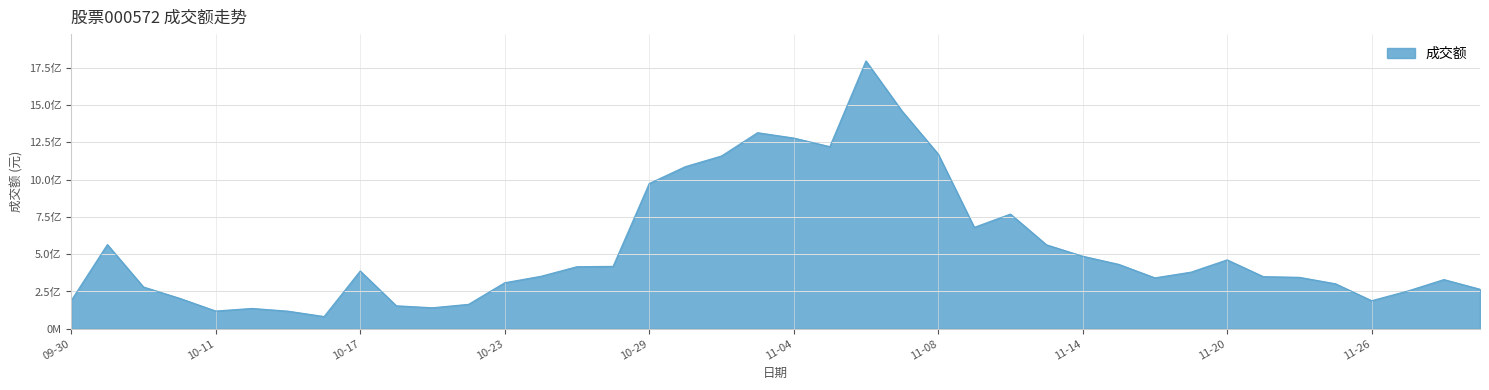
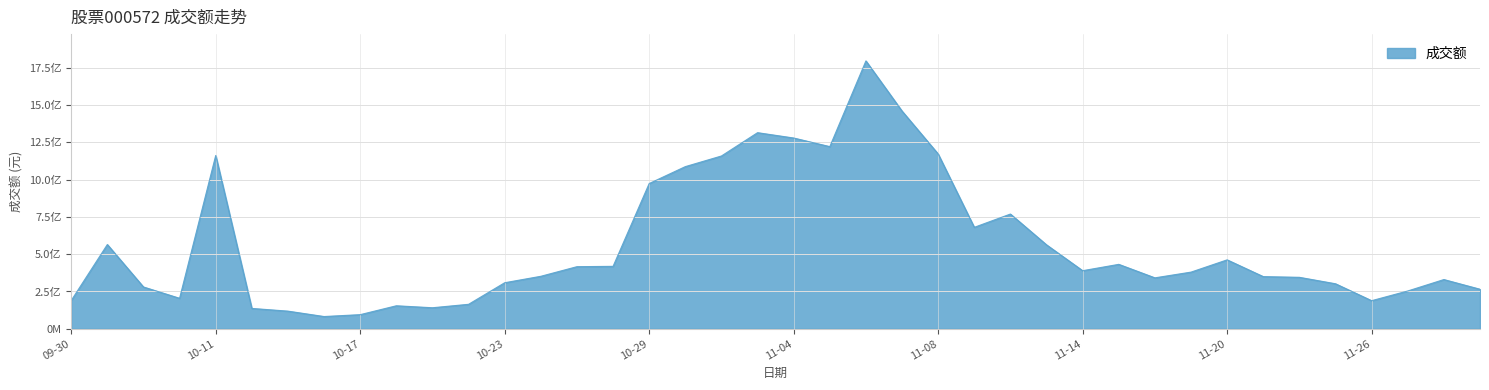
  {
    "09-30": "1.9亿",
-   "10-11": "1.2亿",
-   "10-17": "3.9亿",
+   "10-11": "11.6亿",
+   "10-17": "0.9亿",
    "10-23": "3.1亿",
    "10-29": "9.7亿",
    "11-04": "12.8亿",
    "11-08": "11.7亿",
-   "11-14": "4.9亿",
+   "11-14": "3.9亿",
    "11-20": "4.6亿",
    "11-26": "1.9亿"
  }
